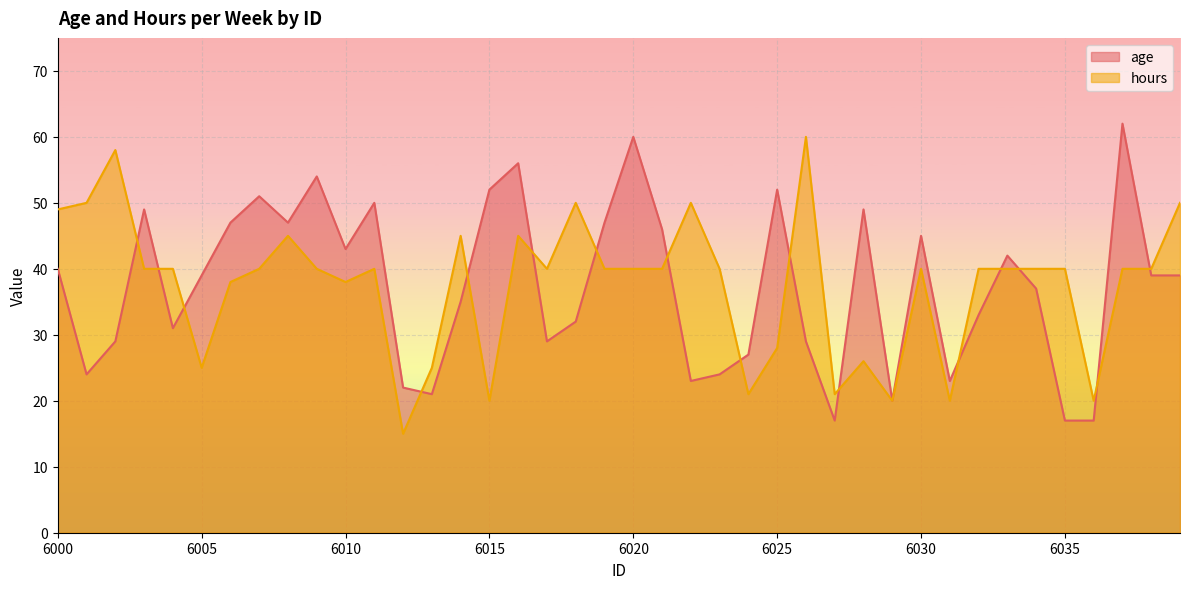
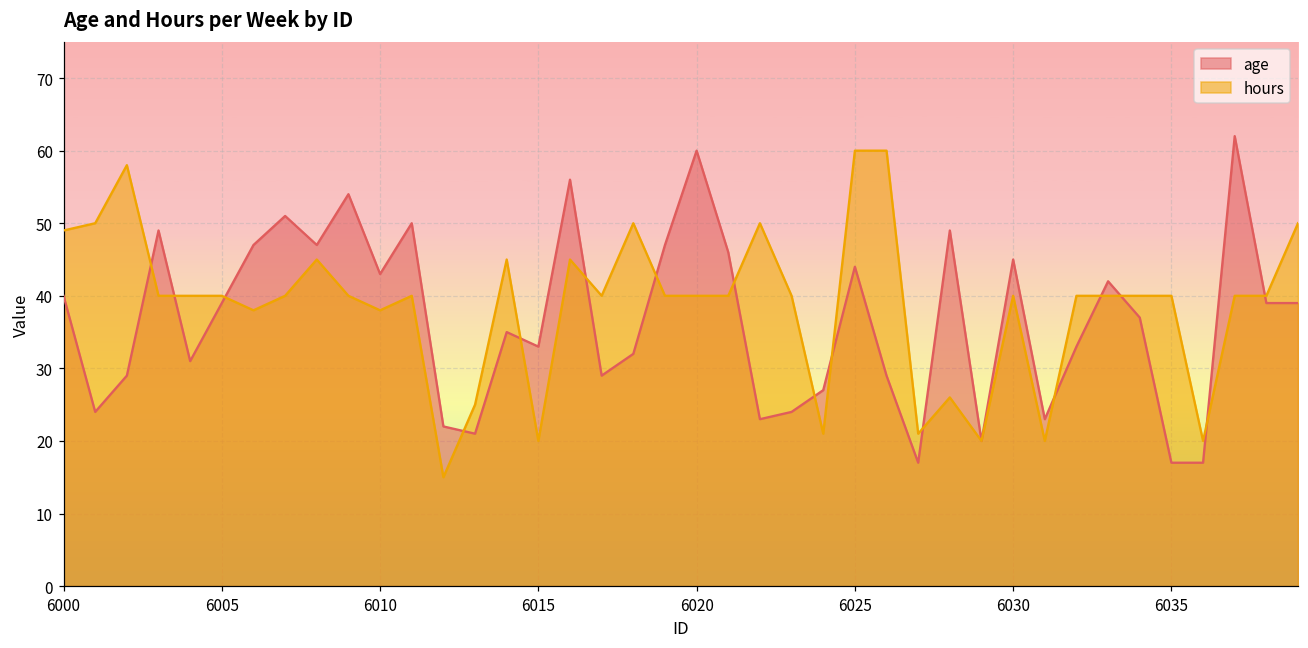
  {
    "age": {
      "6000": 40,
      "6005": 39,
      "6010": 43,
-     "6015": 52,
+     "6015": 33,
      "6020": 60,
-     "6025": 52,
+     "6025": 44,
      "6030": 45,
      "6035": 17
    },
    "hours": {
      "6000": 49,
-     "6005": 25,
+     "6005": 40,
      "6010": 38,
      "6015": 20,
      "6020": 40,
-     "6025": 28,
+     "6025": 60,
      "6030": 40,
      "6035": 40
    }
  }
